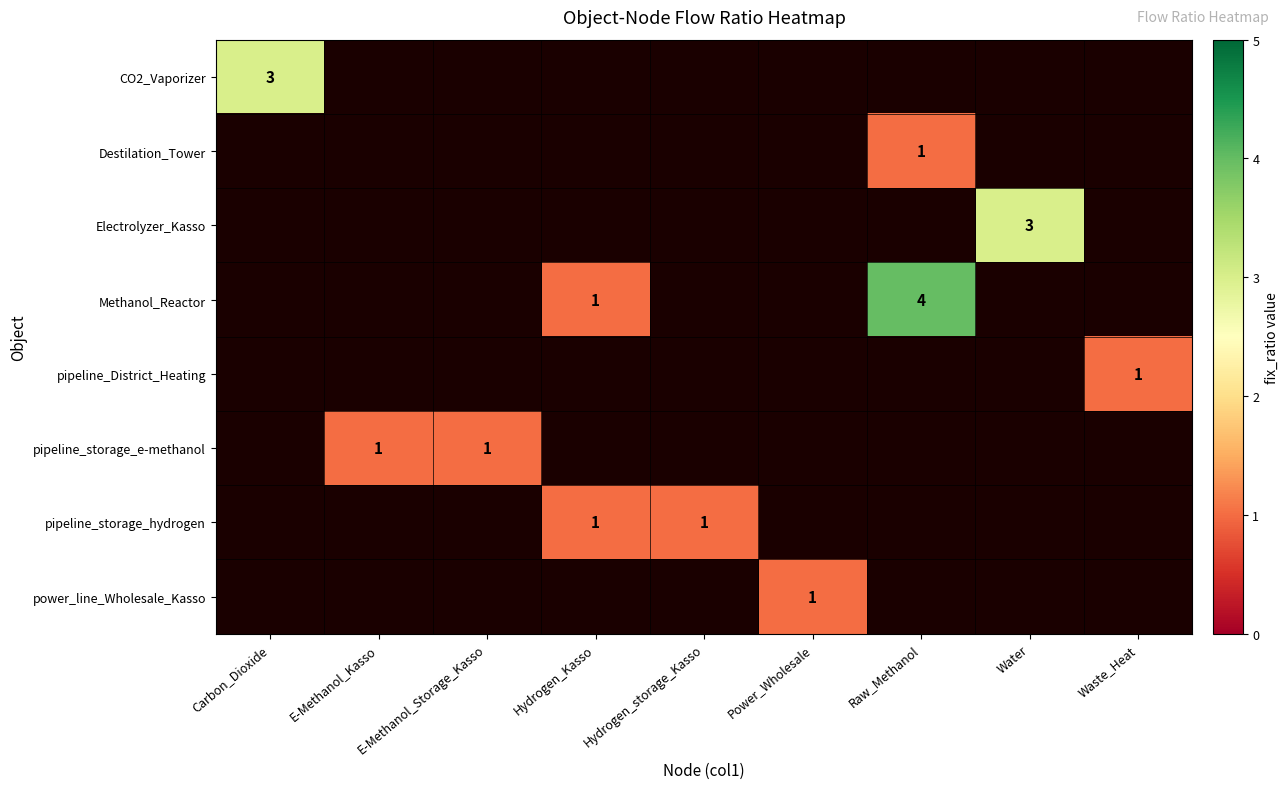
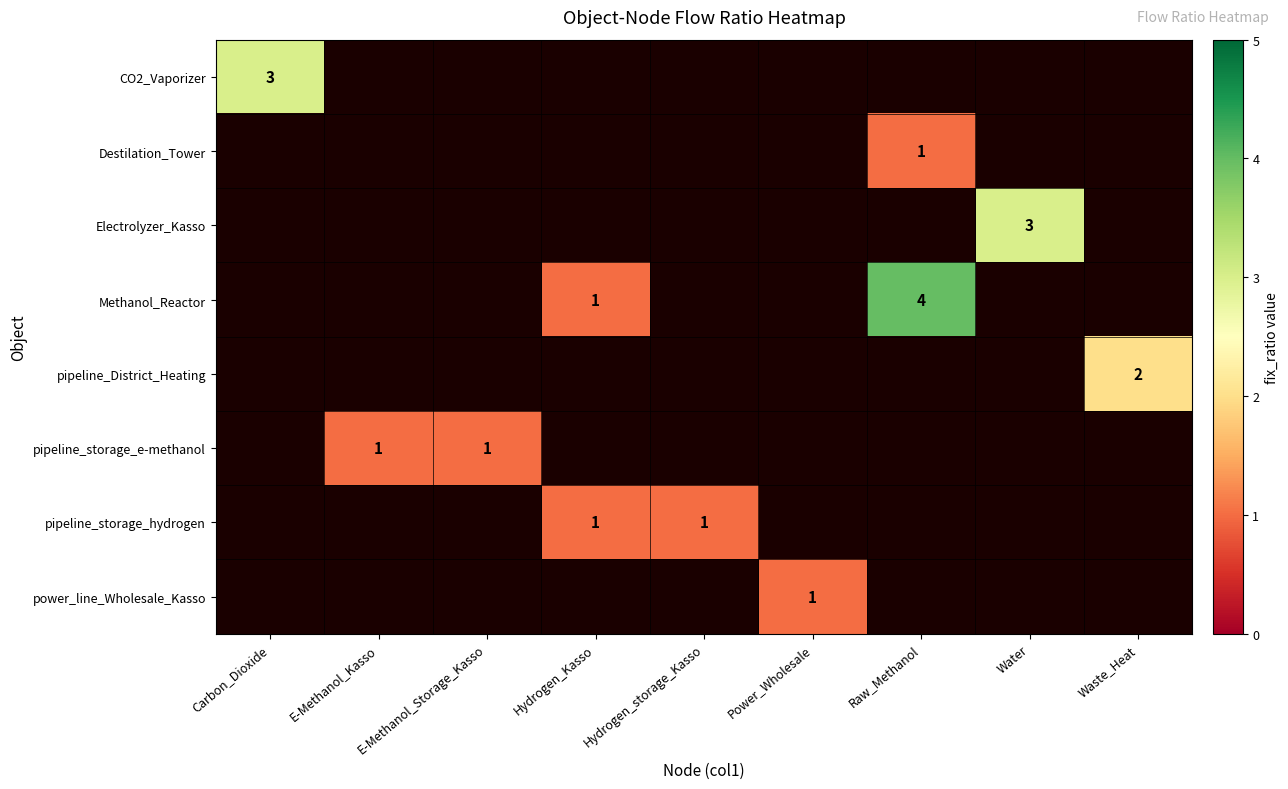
  {
    "CO2_Vaporizer": {
      "Carbon_Dioxide": 3
    },
    "Destilation_Tower": {
      "Raw_Methanol": 1
    },
    "Electrolyzer_Kasso": {
      "Water": 3
    },
    "Methanol_Reactor": {
      "Hydrogen_Kasso": 1,
      "Raw_Methanol": 4
    },
    "pipeline_District_Heating": {
-     "Waste_Heat": 1
+     "Waste_Heat": 2
    },
    "pipeline_storage_e-methanol": {
      "E-Methanol_Kasso": 1,
      "E-Methanol_Storage_Kasso": 1
    },
    "pipeline_storage_hydrogen": {
      "Hydrogen_Kasso": 1,
      "Hydrogen_storage_Kasso": 1
    },
    "power_line_Wholesale_Kasso": {
      "Power_Wholesale": 1
    }
  }
